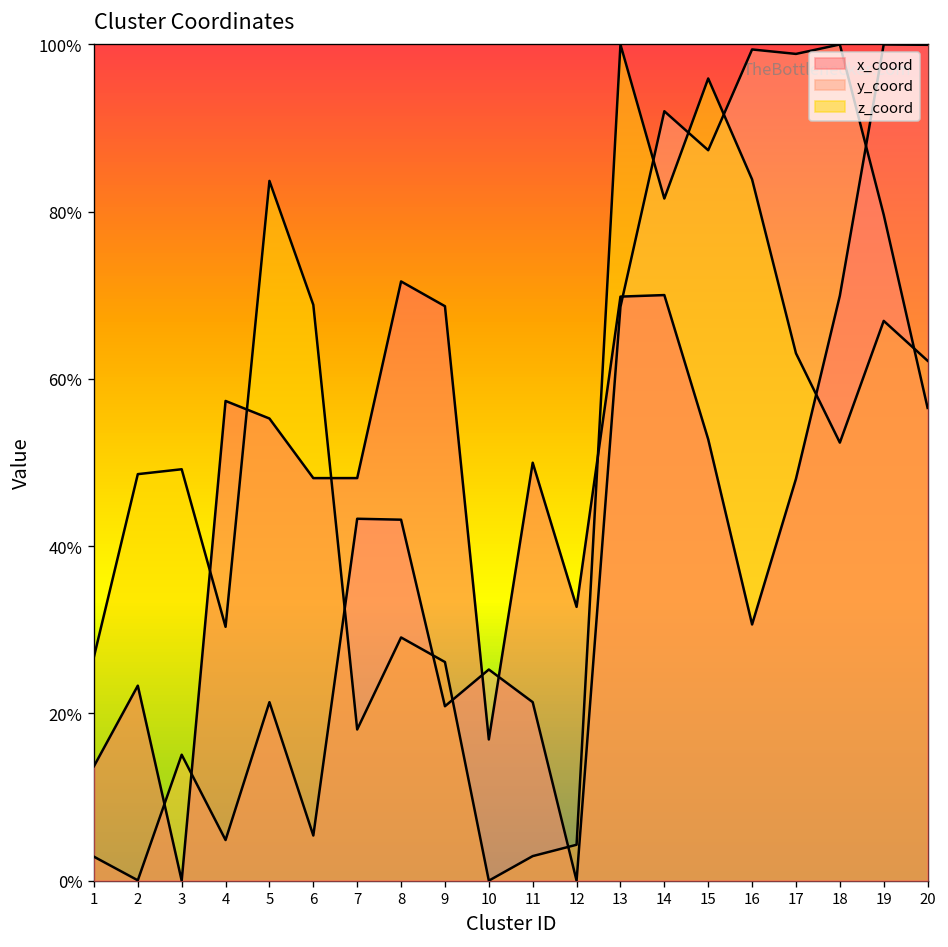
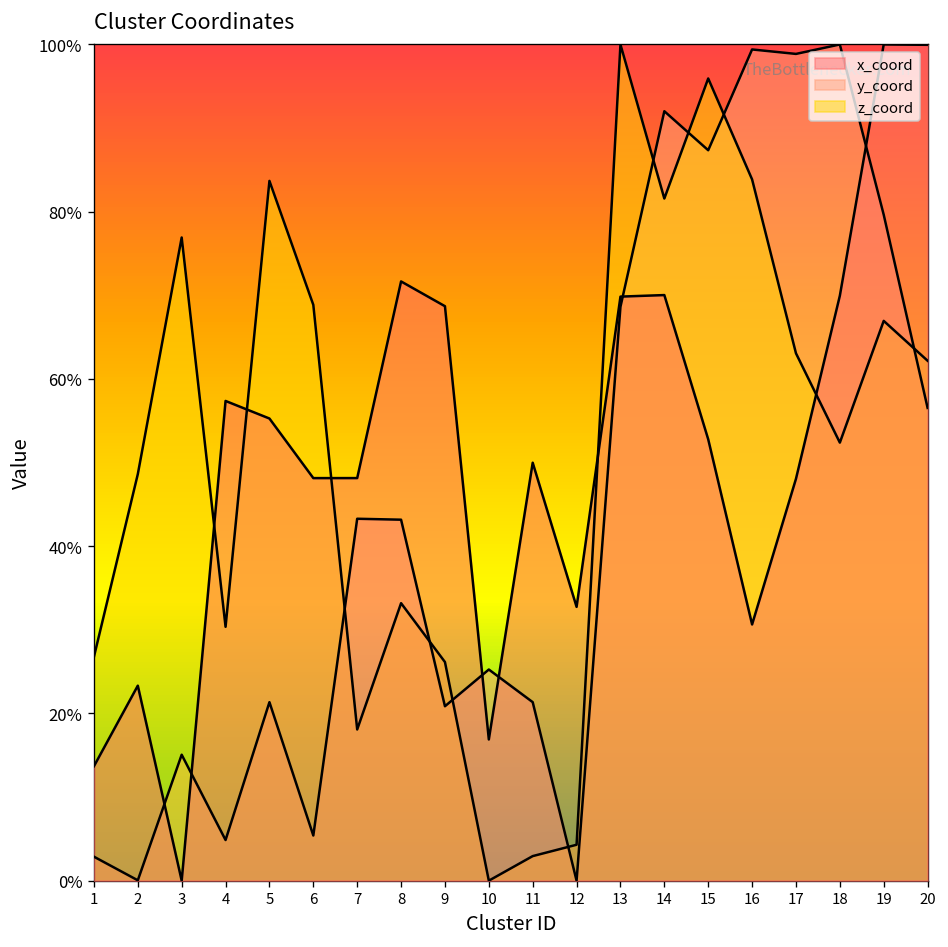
  {
    "z_coord": {
      "1": "27%",
      "2": "49%",
-     "3": "49%",
+     "3": "77%",
      "4": "30%",
      "5": "84%",
      "6": "69%",
      "7": "18%",
-     "8": "29%",
+     "8": "33%",
      "9": "26%",
      "10": "0%",
      "11": "3%",
      "12": "4%",
      "13": "100%",
      "14": "82%",
      "15": "96%",
      "16": "84%",
      "17": "63%",
      "18": "52%",
      "19": "67%",
      "20": "62%"
    }
  }
